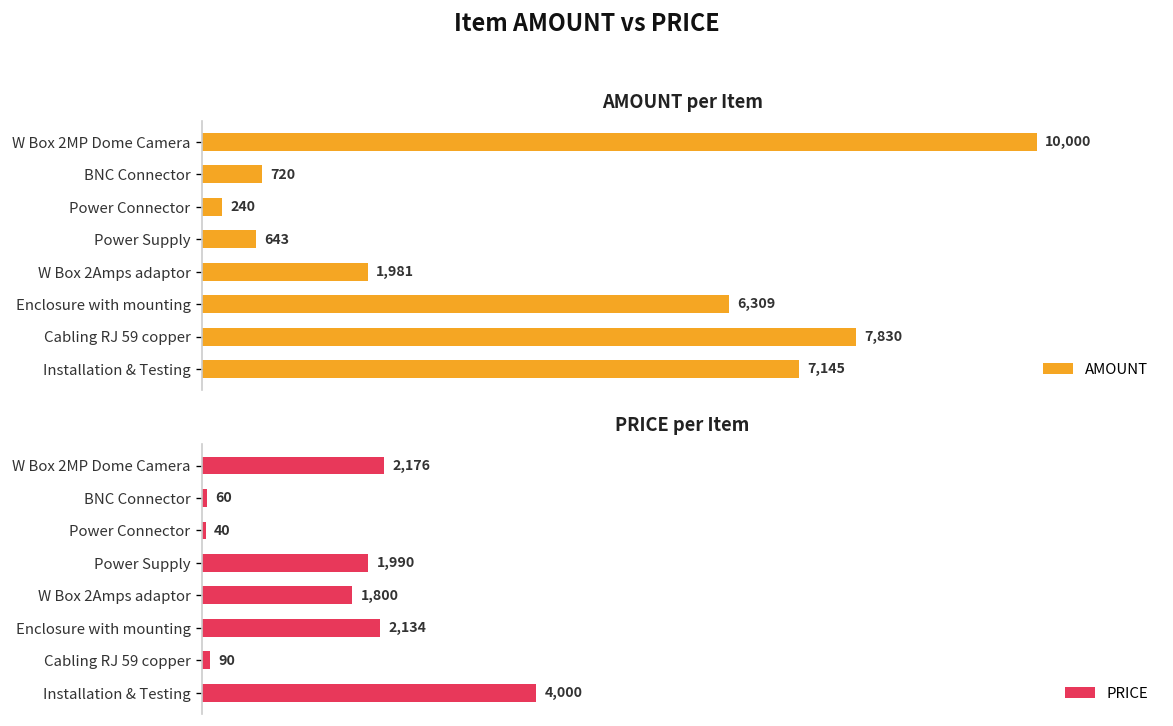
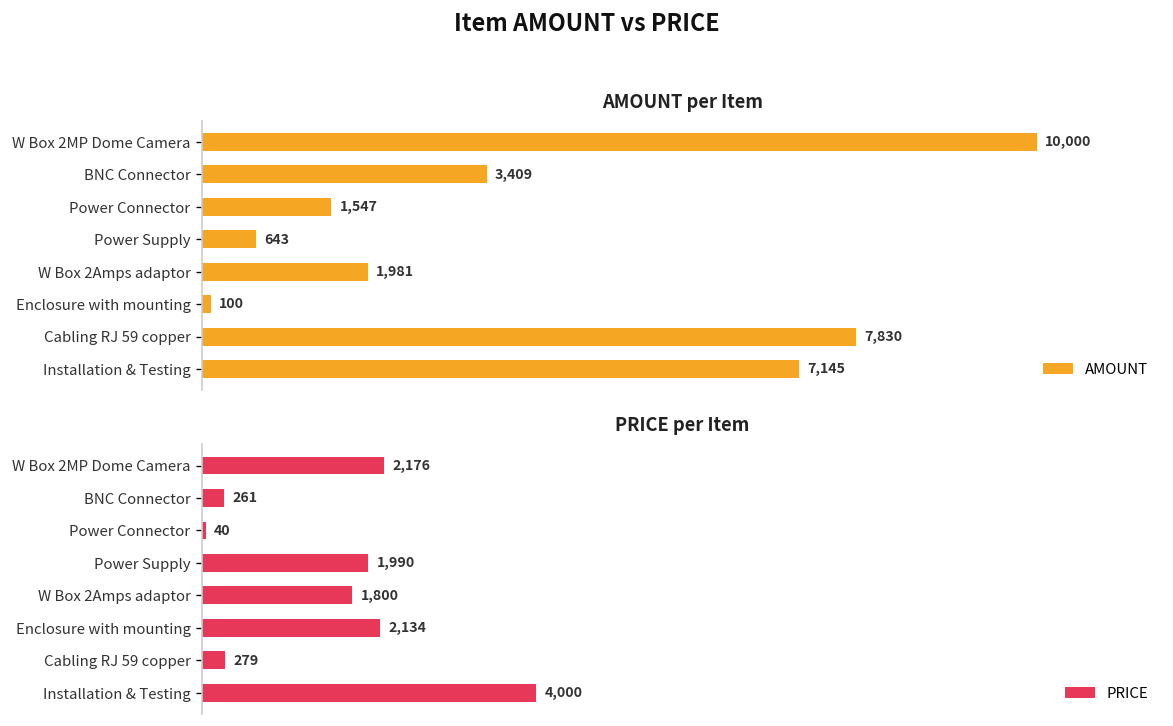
  {
    "AMOUNT per Item": {
      "W Box 2MP Dome Camera": "10,000",
-     "BNC Connector": "720",
-     "Power Connector": "240",
+     "BNC Connector": "3,409",
+     "Power Connector": "1,547",
      "Power Supply": "643",
      "W Box 2Amps adaptor": "1,981",
-     "Enclosure with mounting": "6,309",
+     "Enclosure with mounting": "100",
      "Cabling RJ 59 copper": "7,830",
      "Installation & Testing": "7,145"
    },
    "PRICE per Item": {
      "W Box 2MP Dome Camera": "2,176",
-     "BNC Connector": "60",
+     "BNC Connector": "261",
      "Power Connector": "40",
      "Power Supply": "1,990",
      "W Box 2Amps adaptor": "1,800",
      "Enclosure with mounting": "2,134",
-     "Cabling RJ 59 copper": "90",
+     "Cabling RJ 59 copper": "279",
      "Installation & Testing": "4,000"
    }
  }
